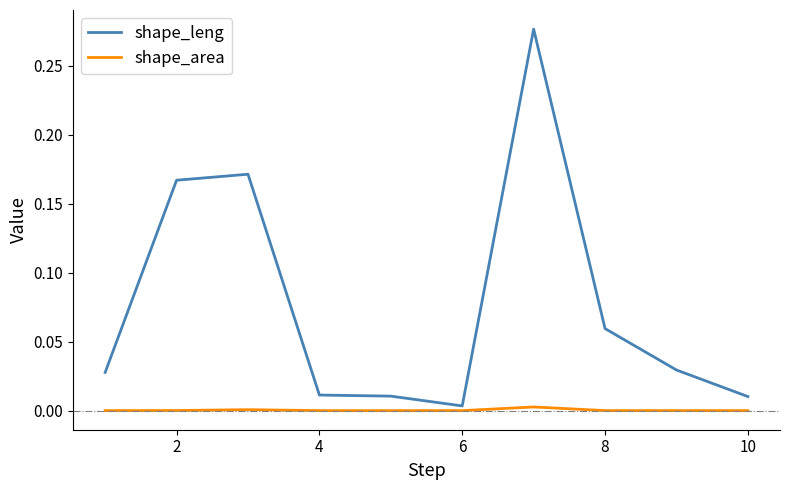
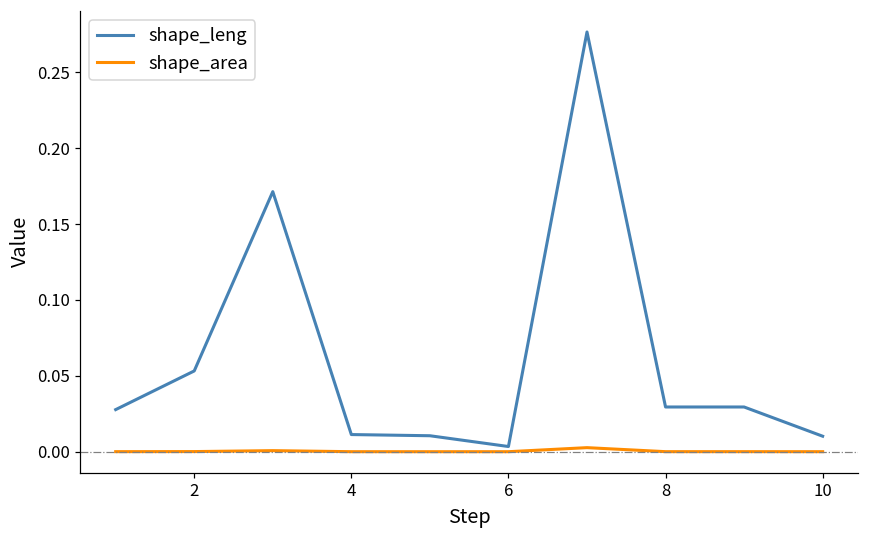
  {
    "shape_leng": {
-     "2": 0.167,
+     "2": 0.053,
      "4": 0.011,
      "6": 0.003,
-     "8": 0.059,
+     "8": 0.029,
      "10": 0.010
    },
    "shape_area": {
      "2": 0.000,
      "4": 0.000,
      "6": 0.000,
      "8": 0.000,
      "10": 0.000
    }
  }
